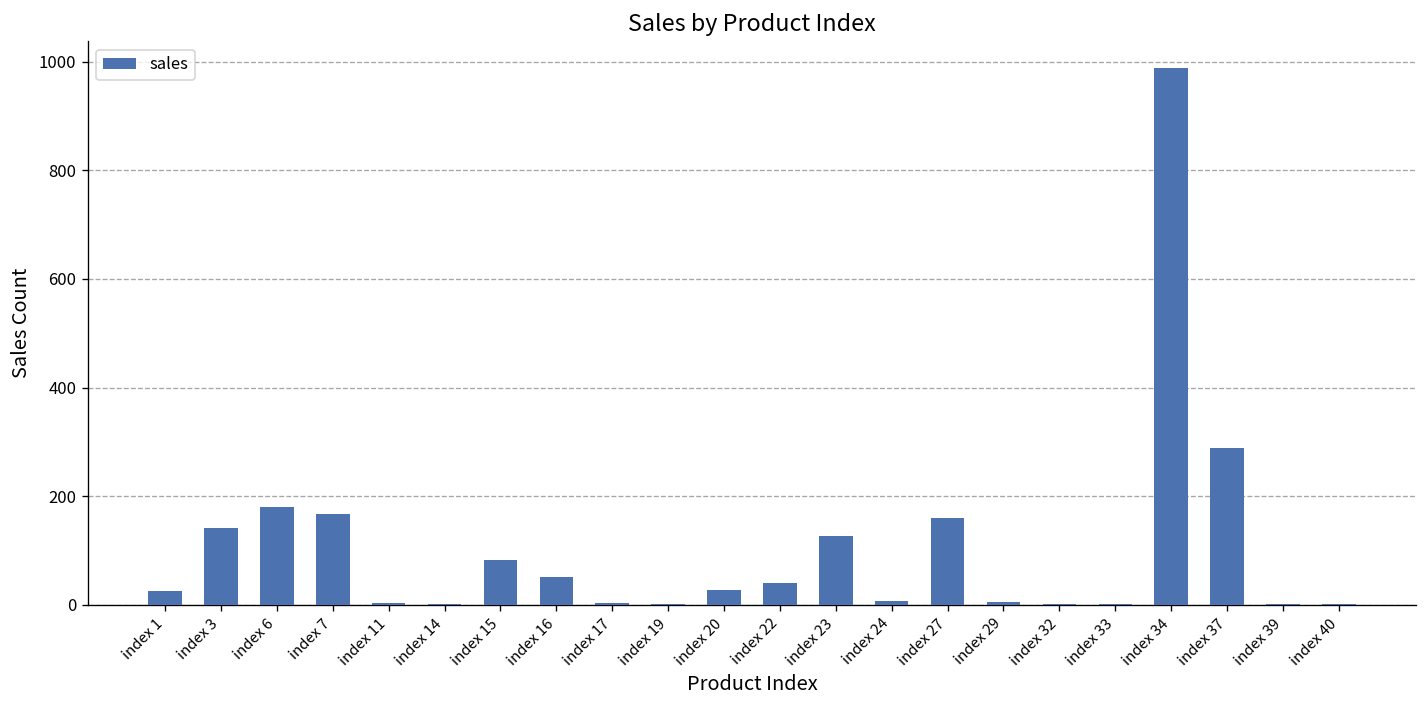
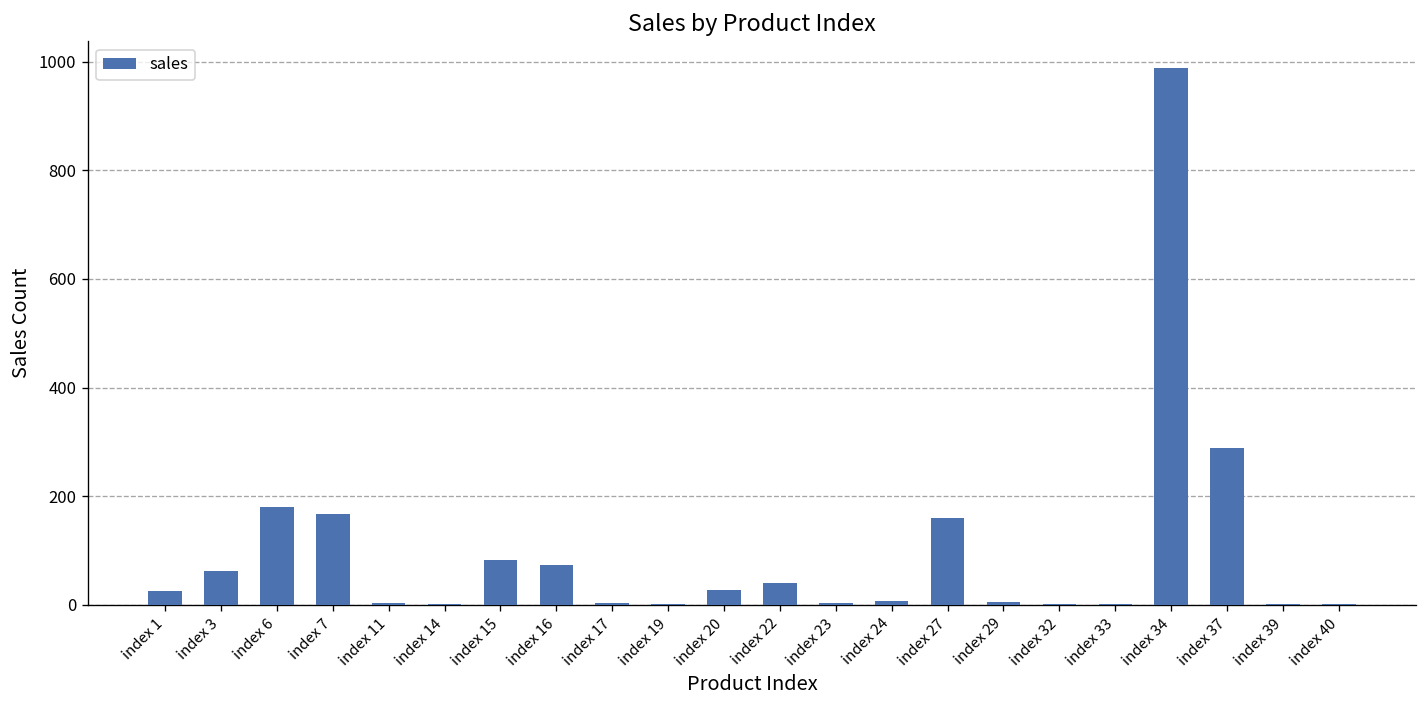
  {
    "index 1": 30,
-   "index 3": 140,
+   "index 3": 60,
    "index 6": 180,
    "index 7": 170,
    "index 15": 80,
-   "index 16": 50,
+   "index 16": 70,
    "index 20": 30,
    "index 22": 40,
-   "index 23": 130,
+   "index 23": 0,
    "index 24": 10,
    "index 27": 160,
    "index 29": 10,
    "index 34": 990,
    "index 37": 290
  }
